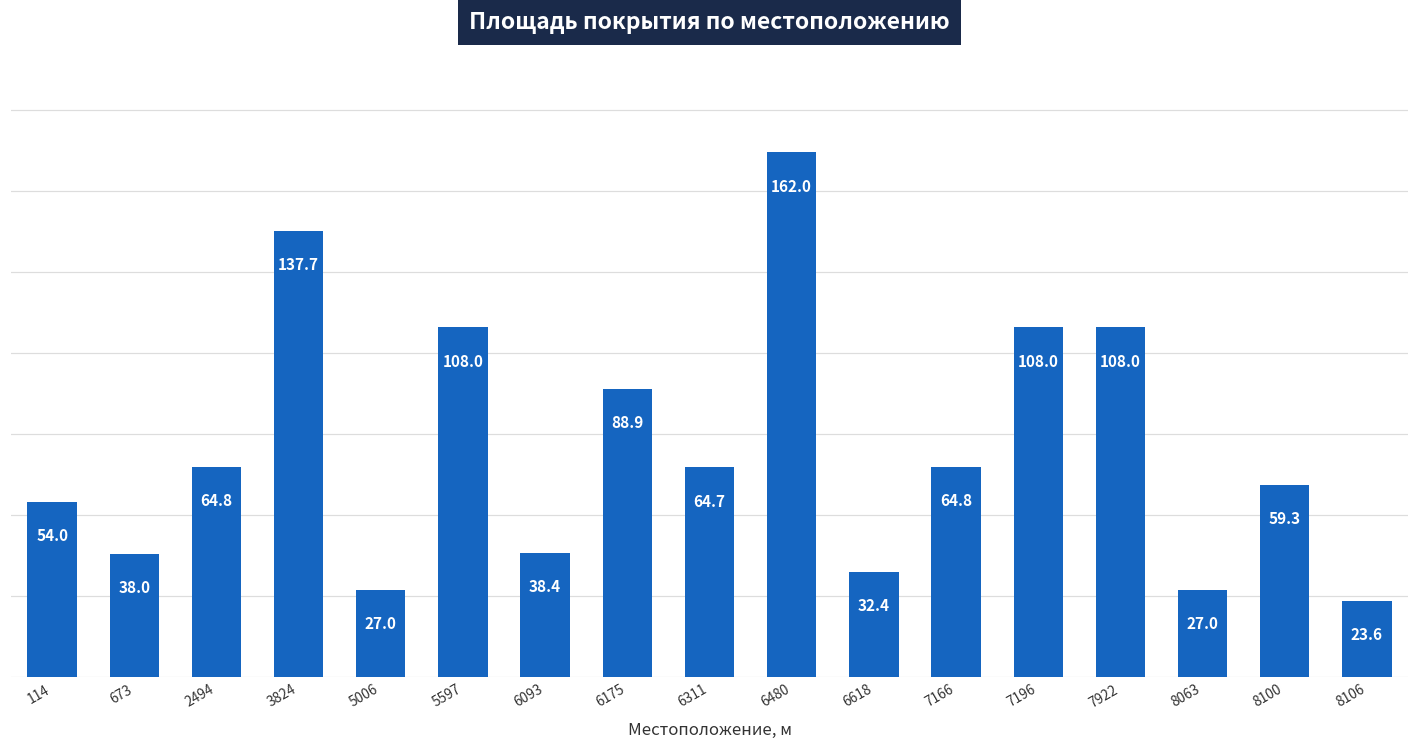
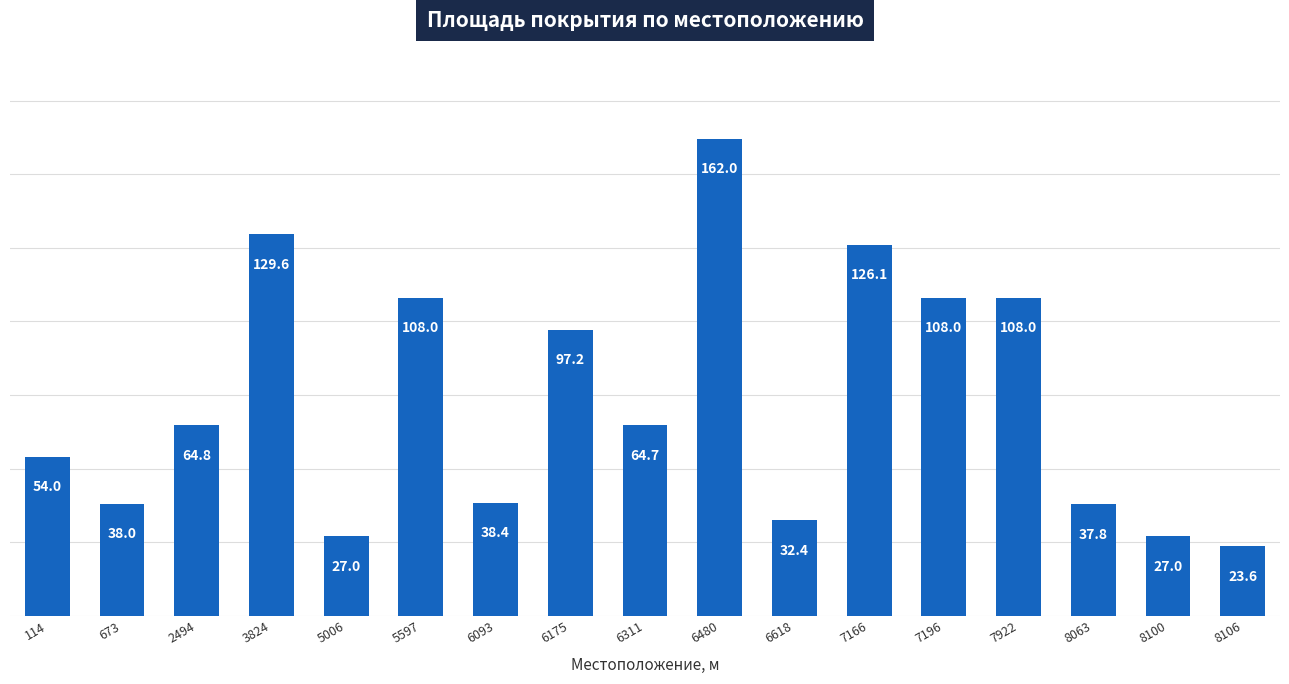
  {
    "114": 54.0,
    "673": 38.0,
    "2494": 64.8,
-   "3824": 137.7,
+   "3824": 129.6,
    "5006": 27.0,
    "5597": 108.0,
    "6093": 38.4,
-   "6175": 88.9,
+   "6175": 97.2,
    "6311": 64.7,
    "6480": 162.0,
    "6618": 32.4,
-   "7166": 64.8,
+   "7166": 126.1,
    "7196": 108.0,
    "7922": 108.0,
-   "8063": 27.0,
-   "8100": 59.3,
+   "8063": 37.8,
+   "8100": 27.0,
    "8106": 23.6
  }
